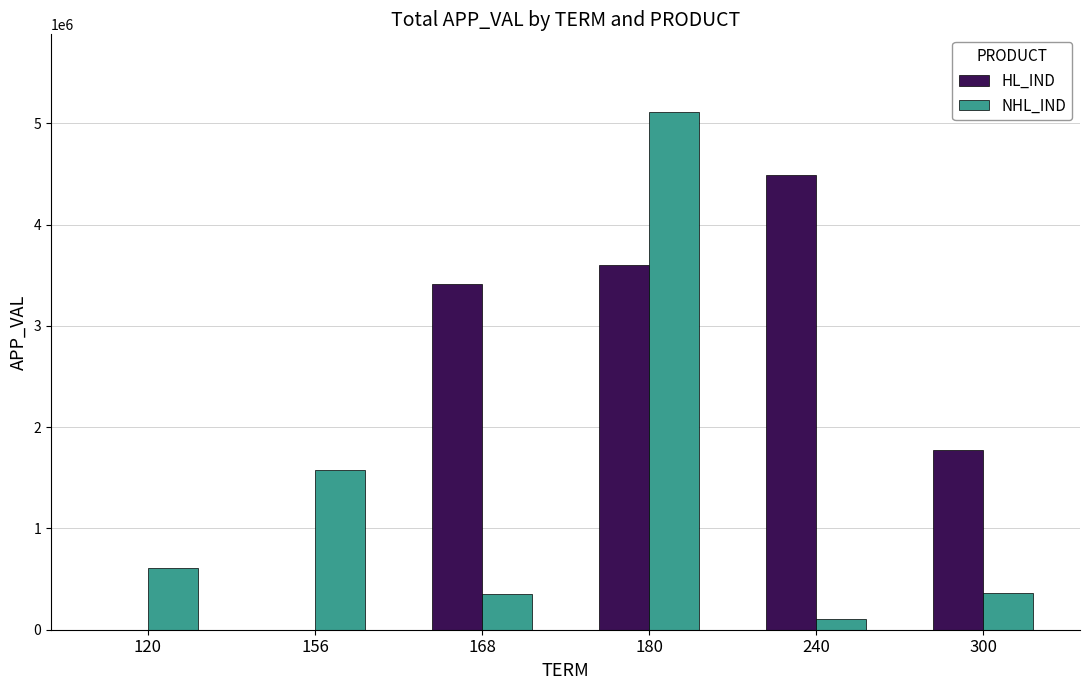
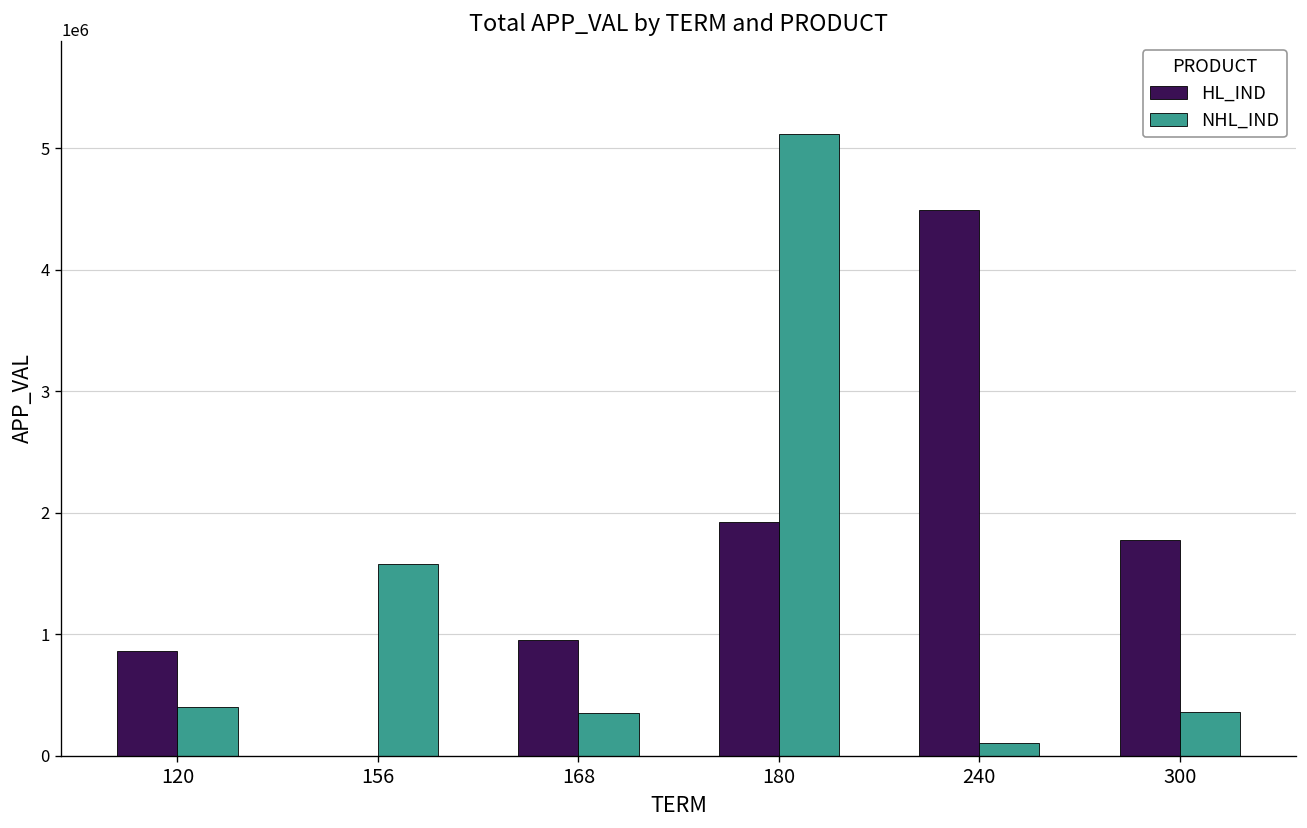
  {
    "HL_IND": {
-     "120": 0,
+     "120": 860000,
      "156": 0,
-     "168": 3420000,
-     "180": 3610000,
+     "168": 950000,
+     "180": 1920000,
      "240": 4490000,
      "300": 1770000
    },
    "NHL_IND": {
-     "120": 610000,
+     "120": 400000,
      "156": 1580000,
      "168": 350000,
      "180": 5110000,
      "240": 100000,
      "300": 360000
    }
  }
